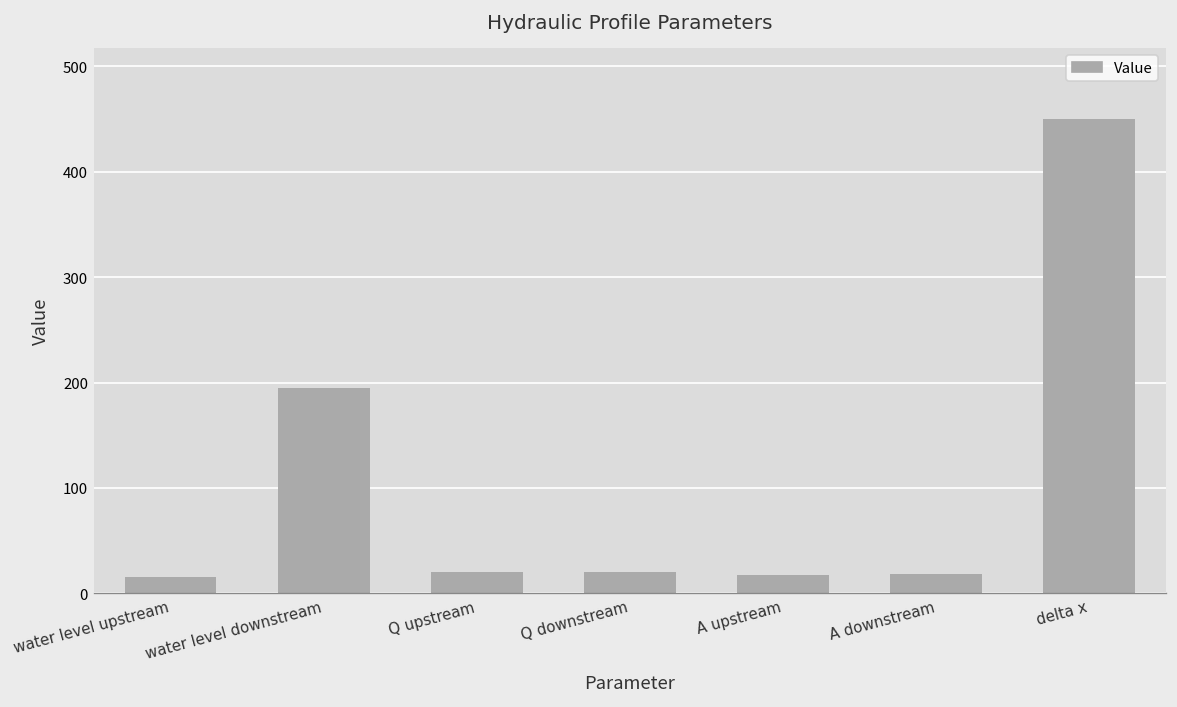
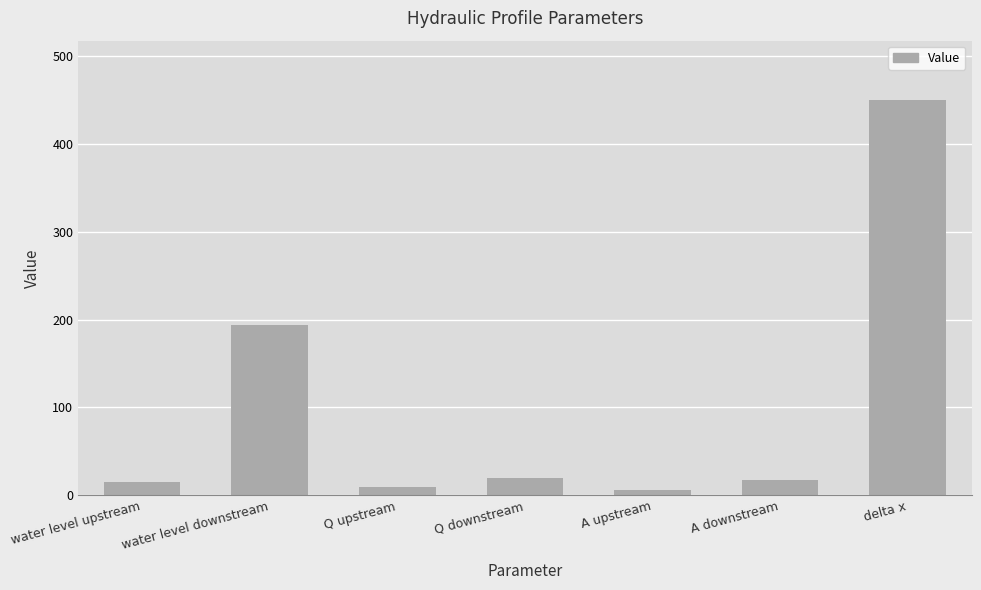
  {
    "water level upstream": 20,
    "water level downstream": 190,
-   "Q upstream": 20,
+   "Q upstream": 10,
    "Q downstream": 20,
-   "A upstream": 20,
+   "A upstream": 10,
    "A downstream": 20,
    "delta x": 450
  }
